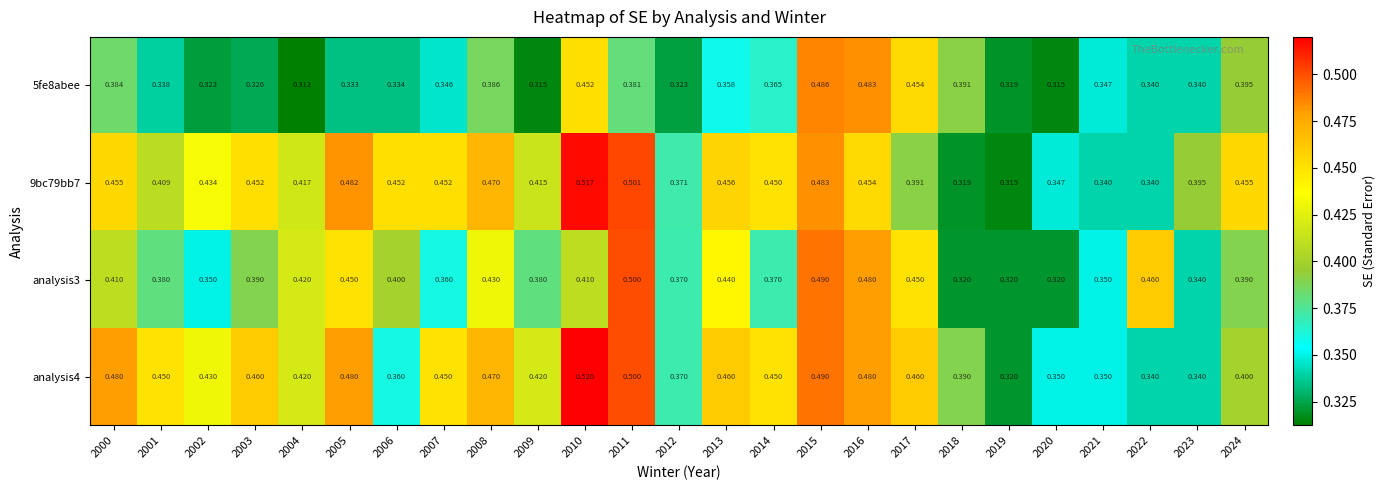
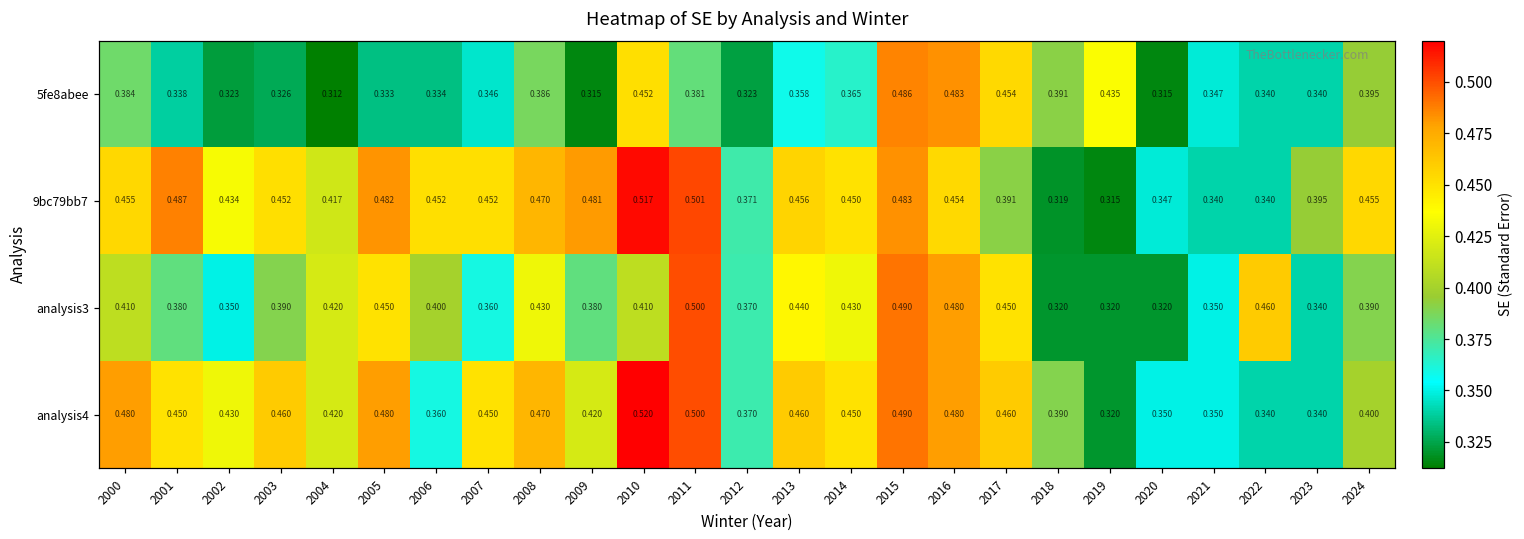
  {
    "5fe8abee": {
      "2000": 0.384,
      "2001": 0.338,
      "2002": 0.323,
      "2003": 0.326,
      "2004": 0.312,
      "2005": 0.333,
      "2006": 0.334,
      "2007": 0.346,
      "2008": 0.386,
      "2009": 0.315,
      "2010": 0.452,
      "2011": 0.381,
      "2012": 0.323,
      "2013": 0.358,
      "2014": 0.365,
      "2015": 0.486,
      "2016": 0.483,
      "2017": 0.454,
      "2018": 0.391,
-     "2019": 0.319,
+     "2019": 0.435,
      "2020": 0.315,
      "2021": 0.347,
      "2022": 0.340,
      "2024": 0.395
    },
    "9bc79bb7": {
      "2000": 0.455,
-     "2001": 0.409,
+     "2001": 0.487,
      "2002": 0.434,
      "2003": 0.452,
      "2004": 0.417,
      "2005": 0.482,
      "2006": 0.452,
      "2007": 0.452,
      "2008": 0.470,
-     "2009": 0.415,
+     "2009": 0.481,
      "2010": 0.517,
      "2011": 0.501,
      "2012": 0.371,
      "2013": 0.456,
      "2014": 0.450,
      "2015": 0.483,
      "2016": 0.454,
      "2017": 0.391,
      "2018": 0.319,
      "2019": 0.315,
      "2020": 0.347,
      "2021": 0.340,
      "2022": 0.340,
      "2023": 0.395,
      "2024": 0.455
    },
    "analysis3": {
      "2000": 0.410,
      "2001": 0.380,
      "2002": 0.350,
      "2003": 0.390,
      "2004": 0.420,
      "2005": 0.450,
      "2006": 0.400,
      "2007": 0.360,
      "2008": 0.430,
      "2009": 0.380,
      "2010": 0.410,
      "2011": 0.500,
      "2012": 0.370,
      "2013": 0.440,
-     "2014": 0.370,
+     "2014": 0.430,
      "2015": 0.490,
      "2016": 0.480,
      "2017": 0.450,
      "2018": 0.320,
      "2019": 0.320,
      "2020": 0.320,
      "2021": 0.350,
      "2022": 0.460,
      "2023": 0.340,
      "2024": 0.390
    },
    "analysis4": {
      "2000": 0.480,
      "2001": 0.450,
      "2002": 0.430,
      "2003": 0.460,
      "2004": 0.420,
      "2005": 0.480,
      "2006": 0.360,
      "2007": 0.450,
      "2008": 0.470,
      "2009": 0.420,
      "2010": 0.520,
      "2011": 0.500,
      "2012": 0.370,
      "2013": 0.460,
      "2014": 0.450,
      "2015": 0.490,
      "2016": 0.480,
      "2017": 0.460,
      "2018": 0.390,
      "2019": 0.320,
      "2020": 0.350,
      "2021": 0.350,
      "2022": 0.340,
      "2023": 0.340,
      "2024": 0.400
    }
  }
